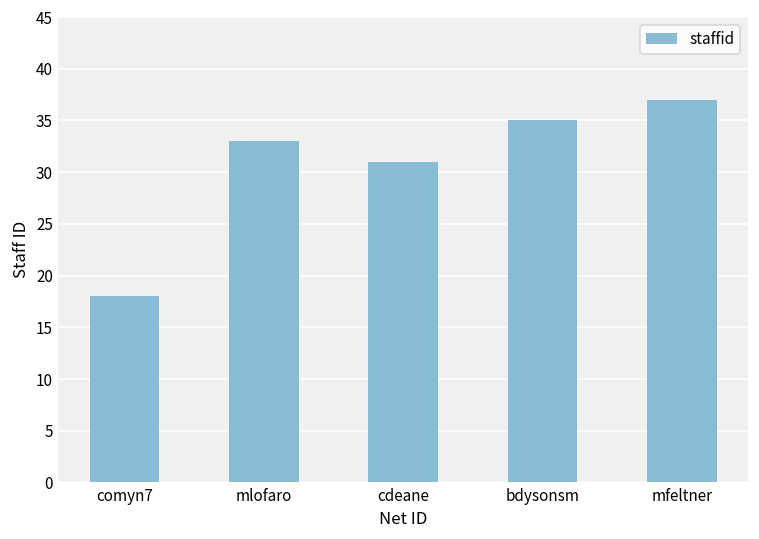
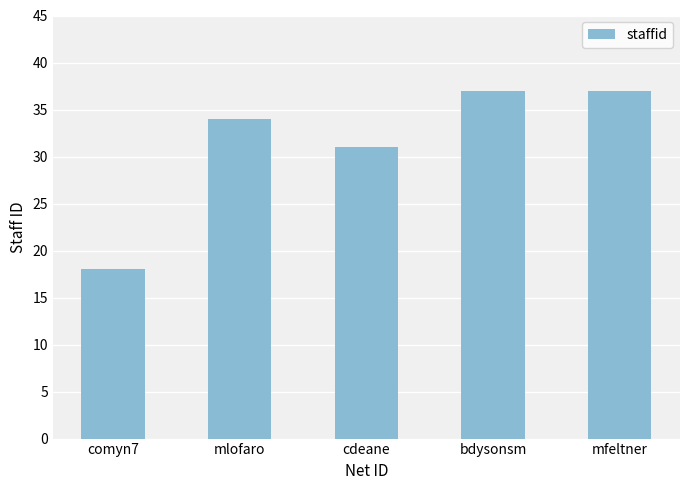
  {
    "comyn7": 18,
-   "mlofaro": 33,
+   "mlofaro": 34,
    "cdeane": 31,
-   "bdysonsm": 35,
+   "bdysonsm": 37,
    "mfeltner": 37
  }
